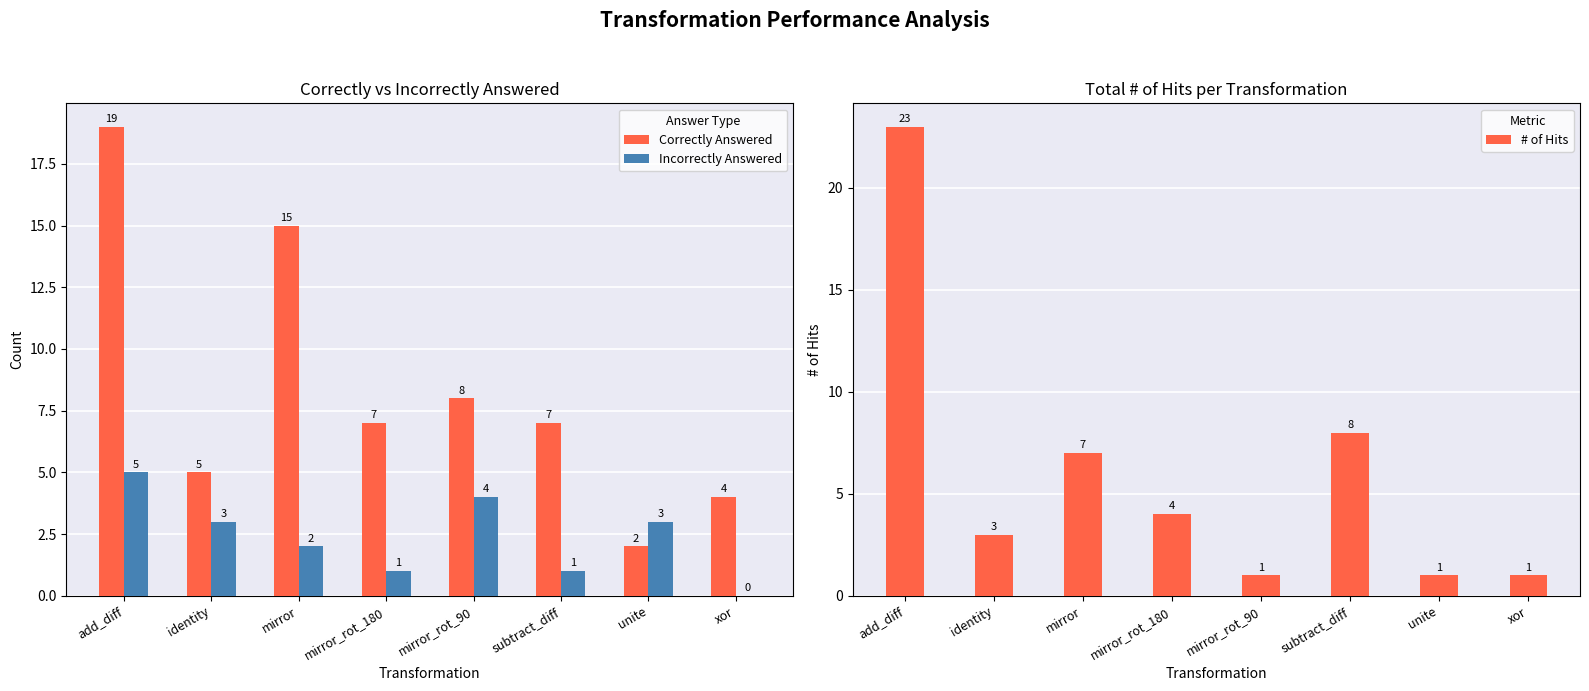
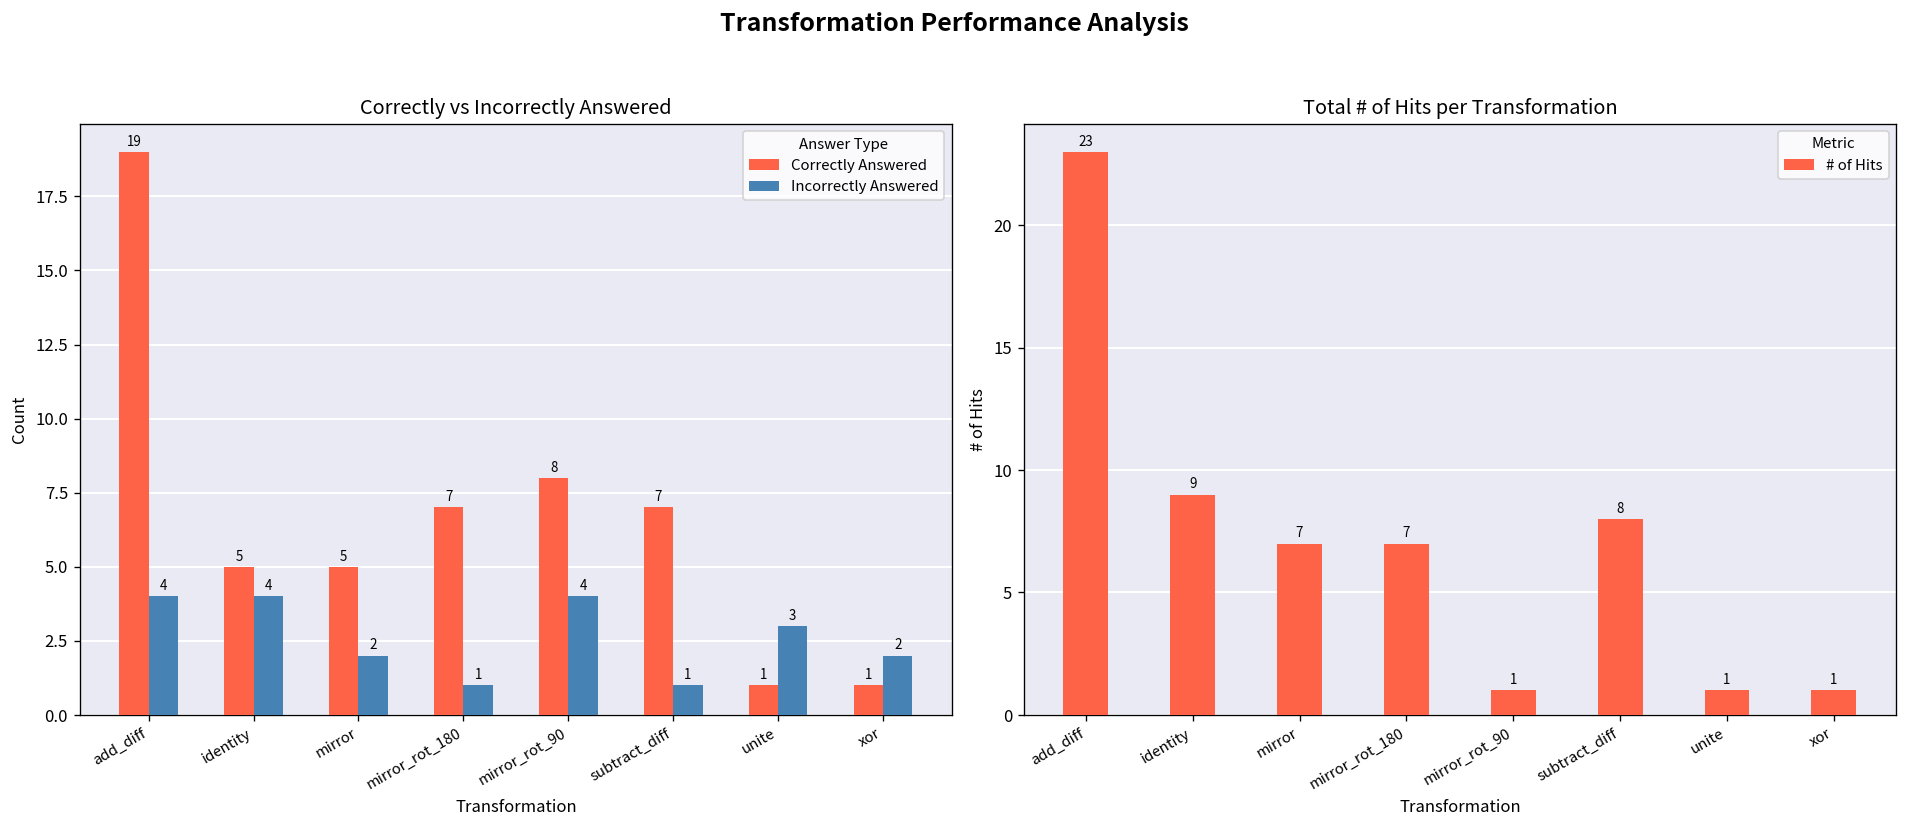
  {
    "Correctly vs Incorrectly Answered": {
      "Correctly Answered": {
        "add_diff": 19,
        "identity": 5,
-       "mirror": 15,
+       "mirror": 5,
        "mirror_rot_180": 7,
        "mirror_rot_90": 8,
        "subtract_diff": 7,
-       "unite": 2,
-       "xor": 4
+       "unite": 1,
+       "xor": 1
      },
      "Incorrectly Answered": {
-       "add_diff": 5,
-       "identity": 3,
+       "add_diff": 4,
+       "identity": 4,
        "mirror": 2,
        "mirror_rot_180": 1,
        "mirror_rot_90": 4,
        "subtract_diff": 1,
        "unite": 3,
-       "xor": 0
+       "xor": 2
      }
    },
    "Total # of Hits per Transformation": {
      "add_diff": 23,
-     "identity": 3,
+     "identity": 9,
      "mirror": 7,
-     "mirror_rot_180": 4,
+     "mirror_rot_180": 7,
      "mirror_rot_90": 1,
      "subtract_diff": 8,
      "unite": 1,
      "xor": 1
    }
  }
